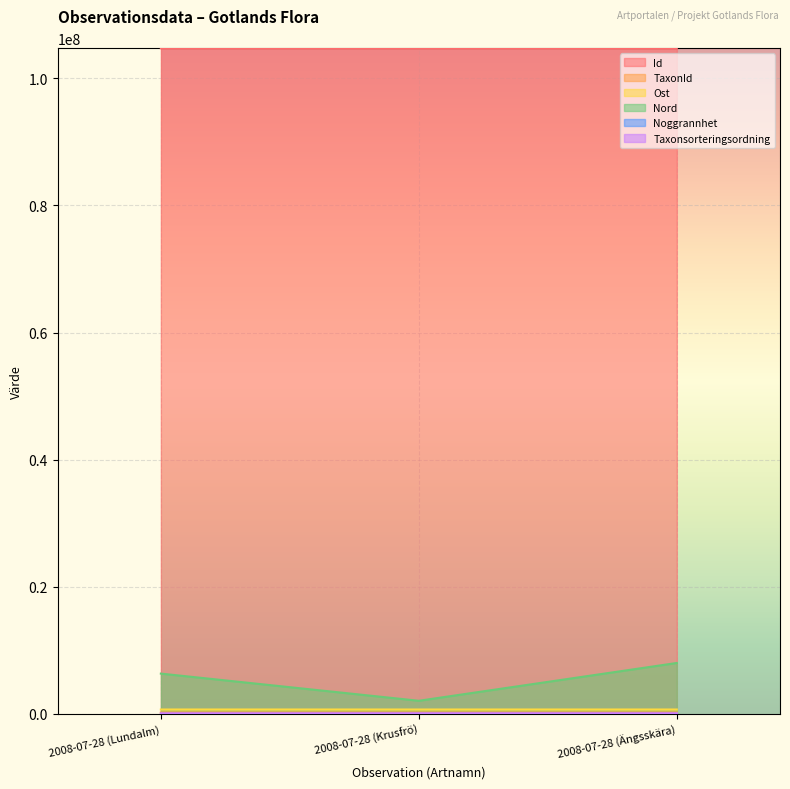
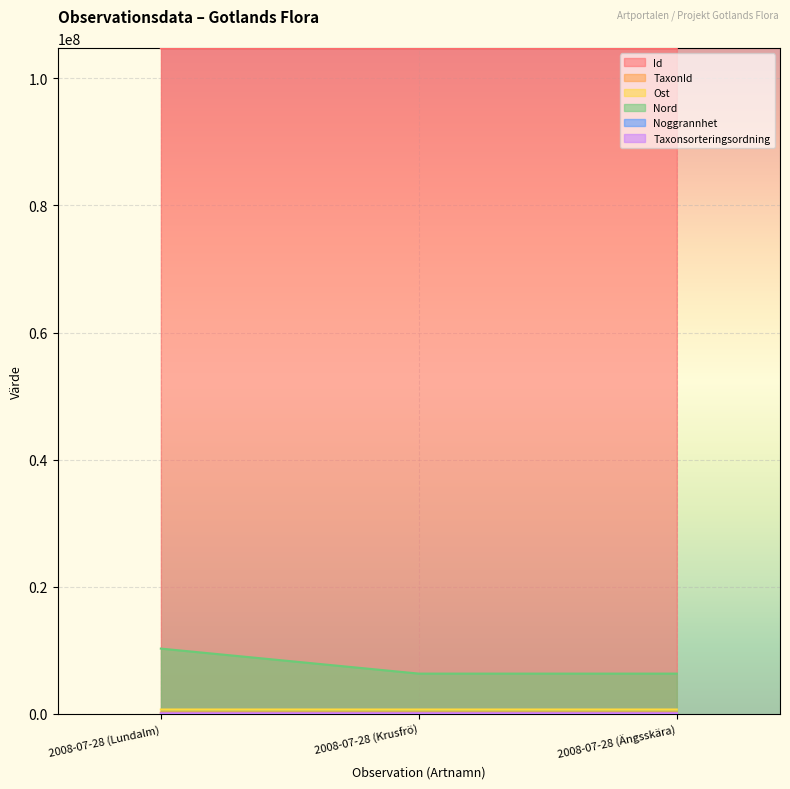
  {
    "Id": {
      "2008-07-28 (Lundalm)": 105000000,
      "2008-07-28 (Krusfrö)": 105000000,
      "2008-07-28 (Ängsskära)": 105000000
    },
    "Ost": {
      "2008-07-28 (Lundalm)": 1000000,
      "2008-07-28 (Krusfrö)": 1000000,
      "2008-07-28 (Ängsskära)": 1000000
    },
    "Nord": {
-     "2008-07-28 (Lundalm)": 6000000,
-     "2008-07-28 (Krusfrö)": 2000000,
-     "2008-07-28 (Ängsskära)": 8000000
+     "2008-07-28 (Lundalm)": 10000000,
+     "2008-07-28 (Krusfrö)": 6000000,
+     "2008-07-28 (Ängsskära)": 6000000
    }
  }
